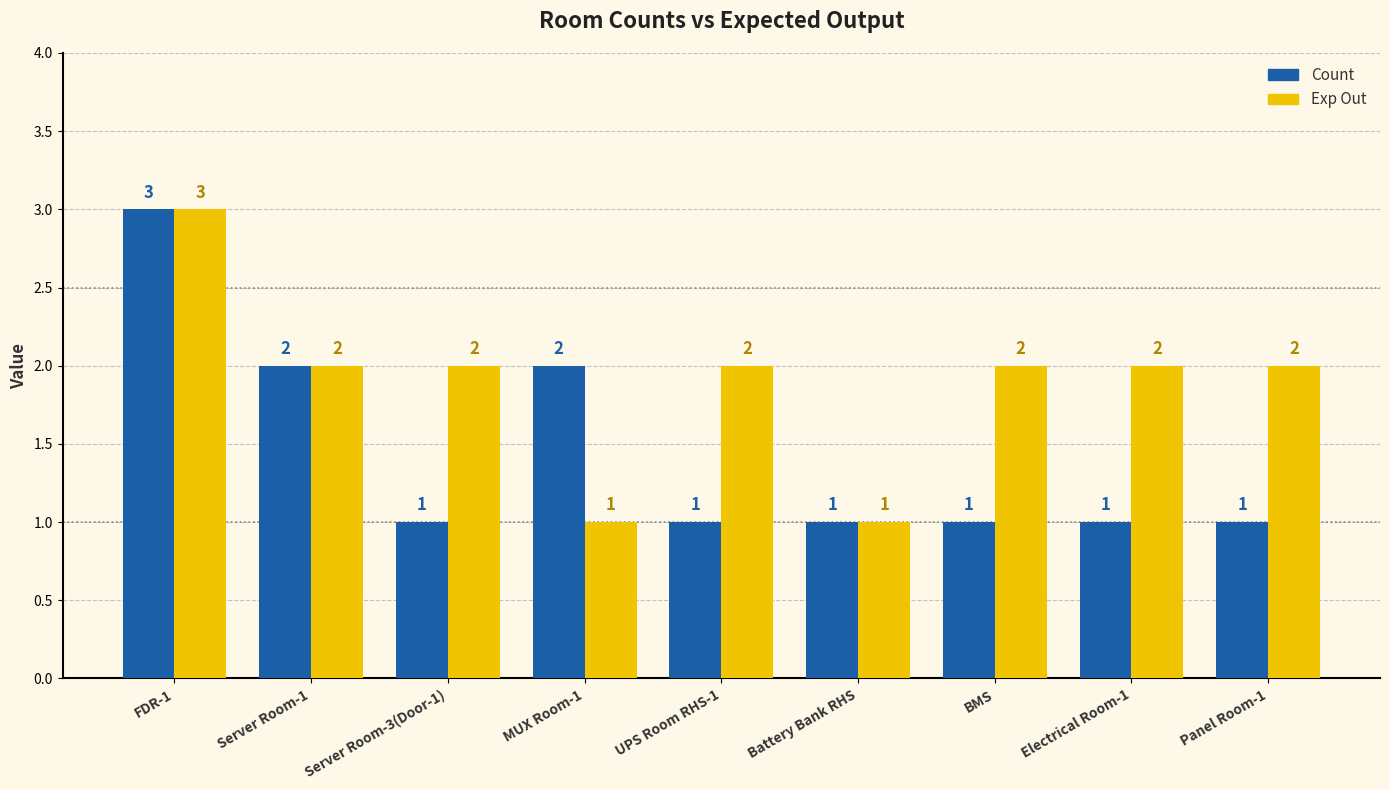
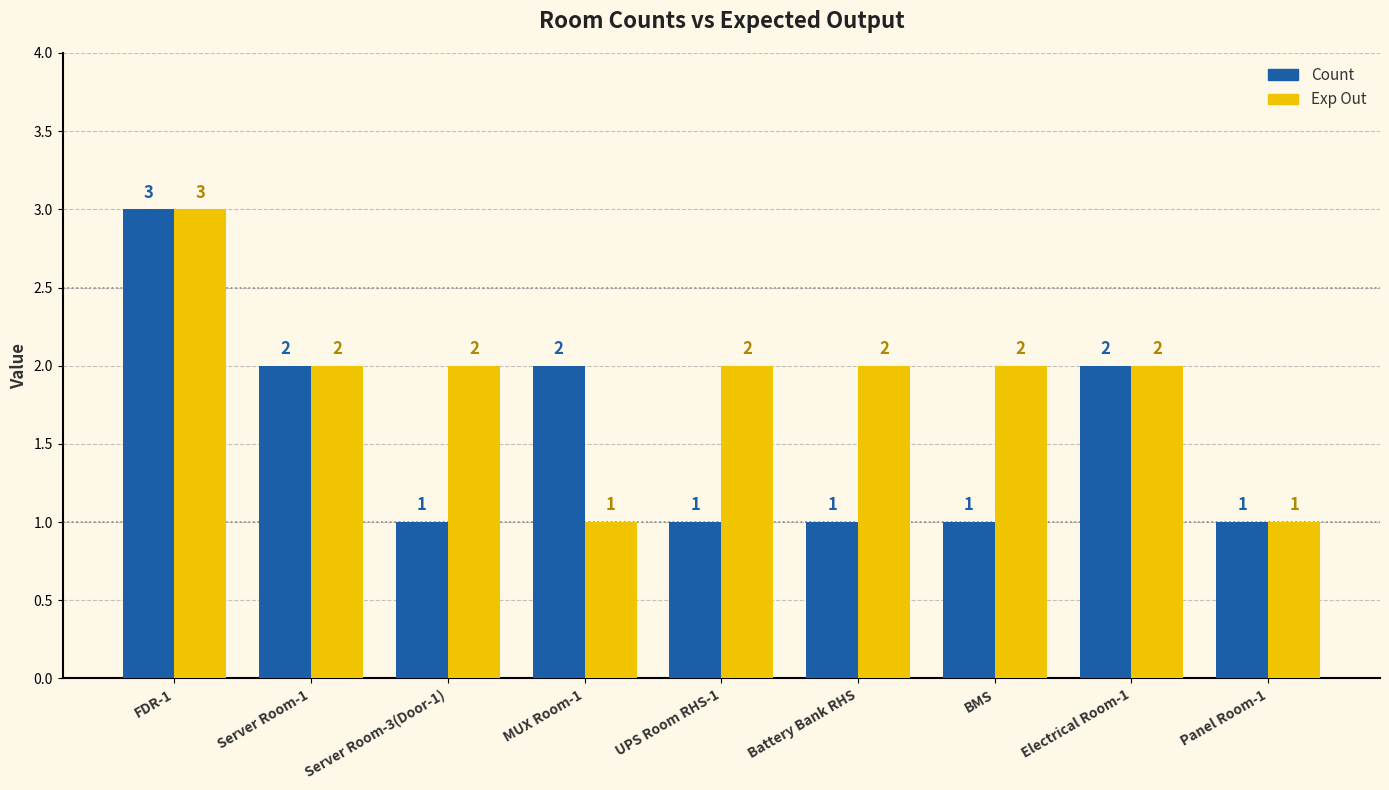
  {
    "Count": {
      "FDR-1": 3,
      "Server Room-1": 2,
      "Server Room-3(Door-1)": 1,
      "MUX Room-1": 2,
      "UPS Room RHS-1": 1,
      "Battery Bank RHS": 1,
      "BMS": 1,
-     "Electrical Room-1": 1,
+     "Electrical Room-1": 2,
      "Panel Room-1": 1
    },
    "Exp Out": {
      "FDR-1": 3,
      "Server Room-1": 2,
      "Server Room-3(Door-1)": 2,
      "MUX Room-1": 1,
      "UPS Room RHS-1": 2,
-     "Battery Bank RHS": 1,
+     "Battery Bank RHS": 2,
      "BMS": 2,
      "Electrical Room-1": 2,
-     "Panel Room-1": 2
+     "Panel Room-1": 1
    }
  }
